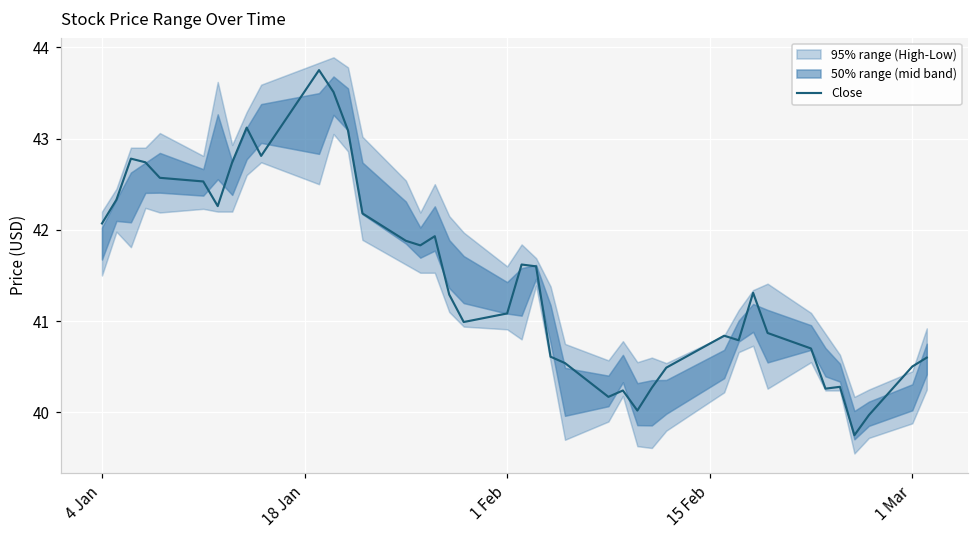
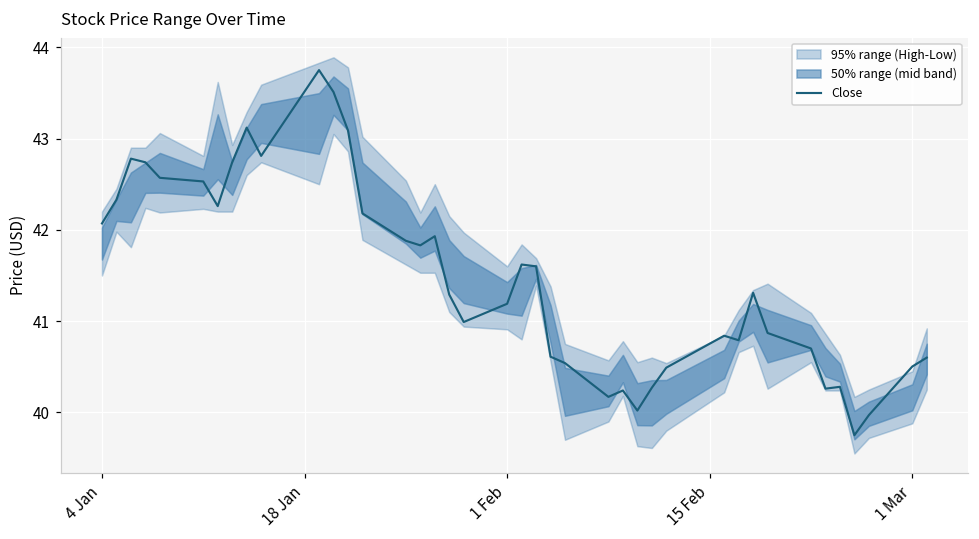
  {
    "Close": {
      "4 Jan": 42.1,
-     "1 Feb": 41.1,
+     "1 Feb": 41.2,
      "1 Mar": 40.5
    }
  }
